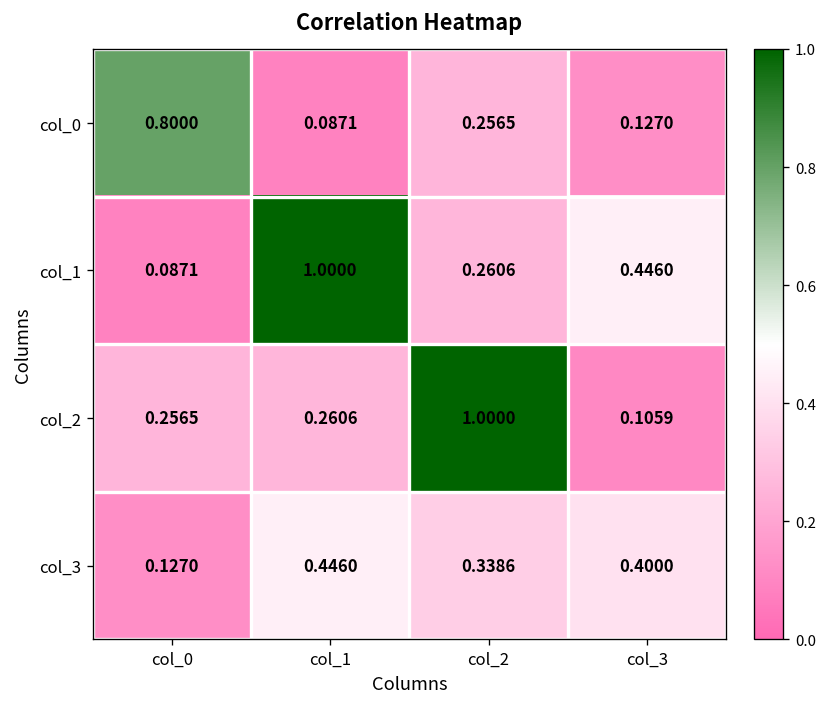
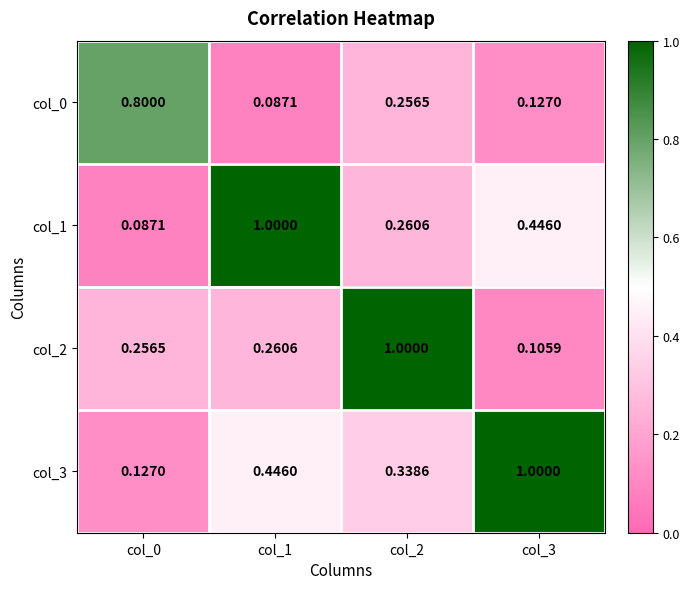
  {
    "col_0": {
      "col_0": 0.8000,
      "col_1": 0.0871,
      "col_2": 0.2565,
      "col_3": 0.1270
    },
    "col_1": {
      "col_0": 0.0871,
      "col_1": 1.0000,
      "col_2": 0.2606,
      "col_3": 0.4460
    },
    "col_2": {
      "col_0": 0.2565,
      "col_1": 0.2606,
      "col_2": 1.0000,
      "col_3": 0.1059
    },
    "col_3": {
      "col_0": 0.1270,
      "col_1": 0.4460,
      "col_2": 0.3386,
-     "col_3": 0.4000
+     "col_3": 1.0000
    }
  }
